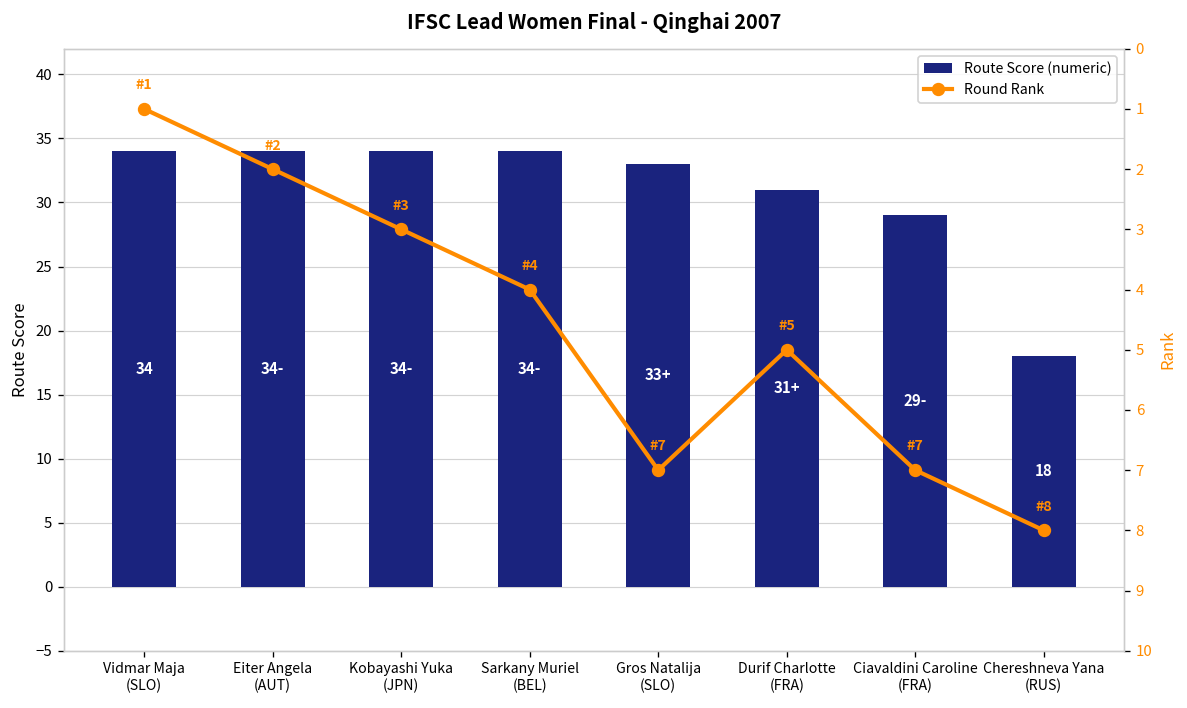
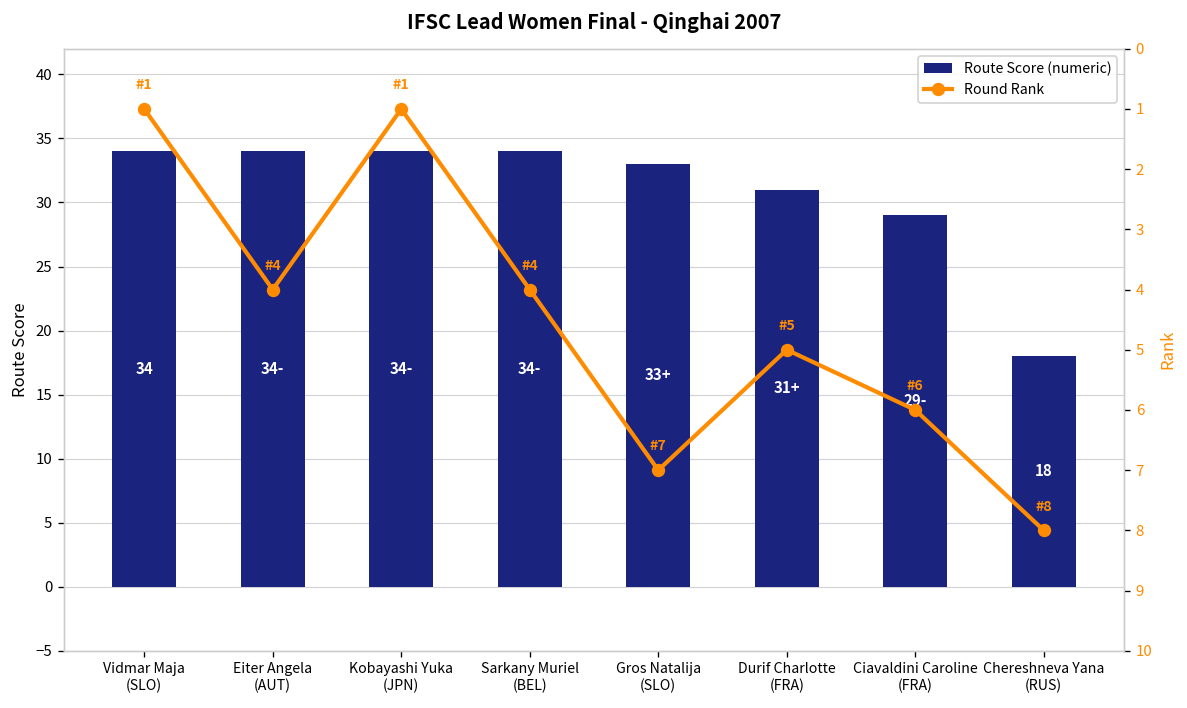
  {
    "Route Score (numeric)": {
      "Vidmar Maja (SLO)": "34",
      "Eiter Angela (AUT)": "34-",
      "Kobayashi Yuka (JPN)": "34-",
      "Sarkany Muriel (BEL)": "34-",
      "Gros Natalija (SLO)": "33+",
      "Durif Charlotte (FRA)": "31+",
      "Ciavaldini Caroline (FRA)": "29-",
      "Chereshneva Yana (RUS)": "18"
    },
    "Round Rank": {
      "Vidmar Maja (SLO)": "1",
-     "Eiter Angela (AUT)": "2",
-     "Kobayashi Yuka (JPN)": "3",
+     "Eiter Angela (AUT)": "4",
+     "Kobayashi Yuka (JPN)": "1",
      "Sarkany Muriel (BEL)": "4",
      "Gros Natalija (SLO)": "7",
      "Durif Charlotte (FRA)": "5",
-     "Ciavaldini Caroline (FRA)": "7",
+     "Ciavaldini Caroline (FRA)": "6",
      "Chereshneva Yana (RUS)": "8"
    }
  }
